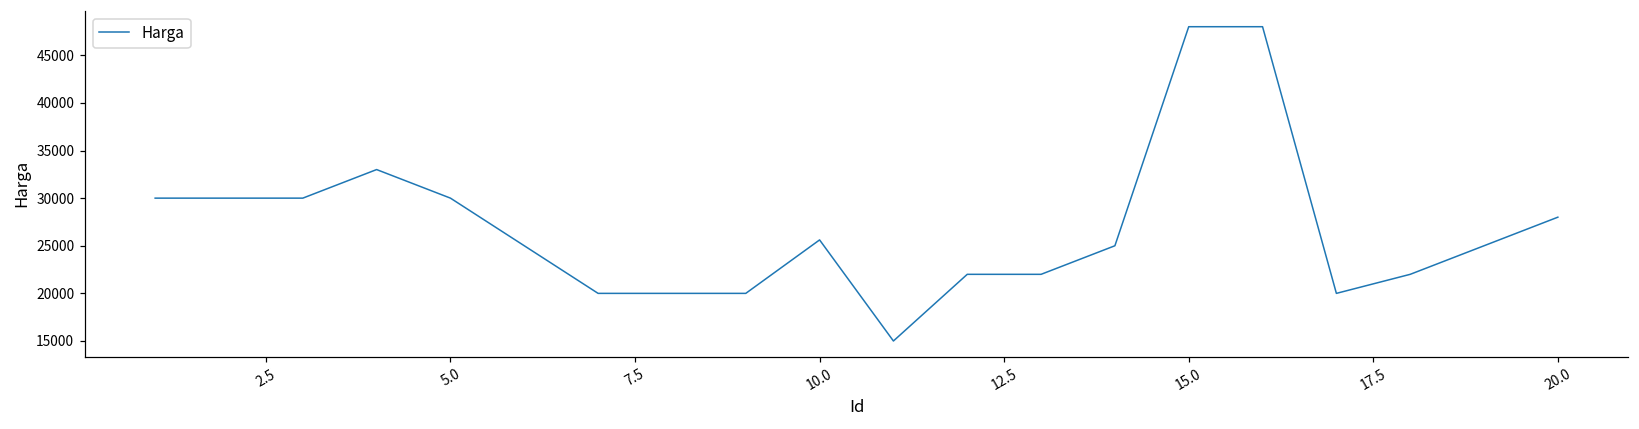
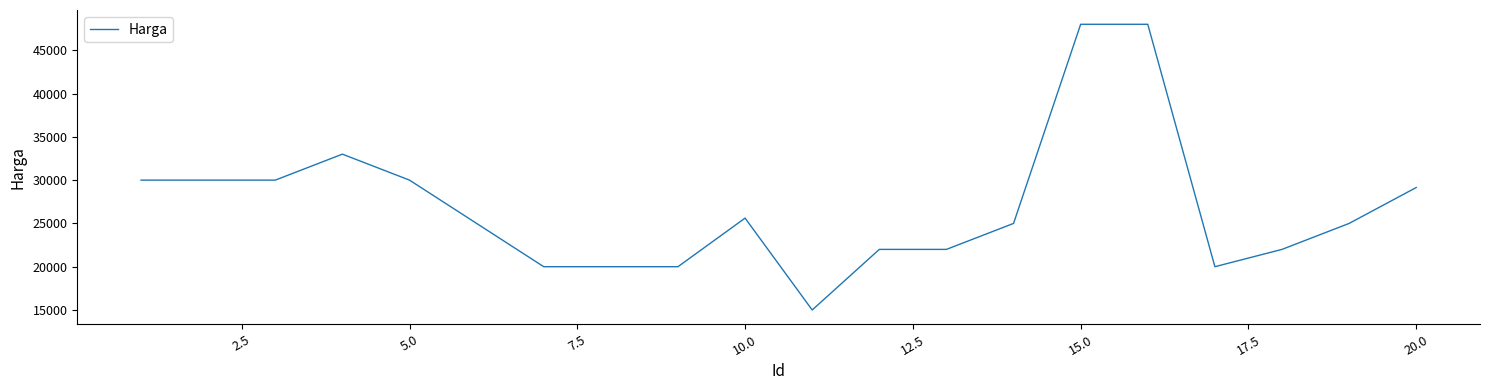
  {
    "5.0": 30000,
    "10.0": 26000,
    "15.0": 48000,
-   "20.0": 28000
+   "20.0": 29000
  }
